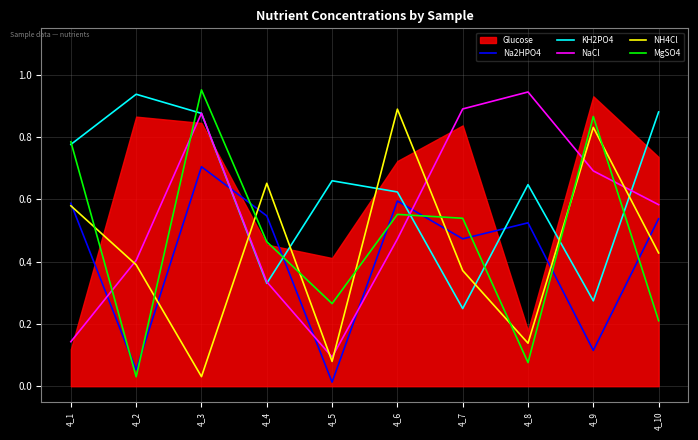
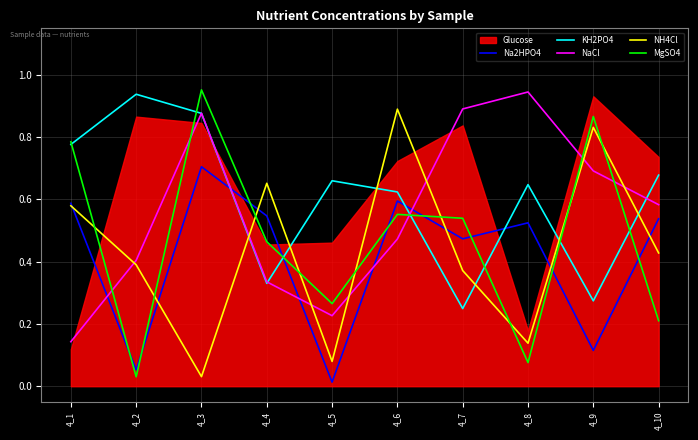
  {
    "Glucose": {
      "4_1": 0.12,
      "4_2": 0.87,
      "4_3": 0.85,
      "4_4": 0.46,
-     "4_5": 0.41,
+     "4_5": 0.46,
      "4_6": 0.72,
      "4_7": 0.84,
      "4_8": 0.18,
      "4_9": 0.93,
      "4_10": 0.74
    },
    "Na2HPO4": {
      "4_2": 0.05,
      "4_3": 0.71,
      "4_4": 0.55,
      "4_5": 0.01,
      "4_6": 0.60,
      "4_7": 0.47,
      "4_8": 0.53,
      "4_9": 0.11,
      "4_10": 0.54
    },
    "KH2PO4": {
      "4_1": 0.78,
      "4_2": 0.94,
      "4_5": 0.66,
      "4_6": 0.62,
      "4_7": 0.25,
      "4_8": 0.65,
      "4_9": 0.27,
-     "4_10": 0.88
+     "4_10": 0.68
    },
    "NaCl": {
      "4_1": 0.14,
      "4_2": 0.40,
-     "4_5": 0.09,
+     "4_5": 0.23,
      "4_6": 0.47,
      "4_7": 0.89,
      "4_8": 0.95,
      "4_9": 0.69,
      "4_10": 0.58
    },
    "NH4Cl": {
      "4_2": 0.39,
      "4_3": 0.03,
      "4_4": 0.65,
      "4_5": 0.08,
      "4_6": 0.89,
      "4_7": 0.37,
      "4_8": 0.14,
      "4_9": 0.83,
      "4_10": 0.43
    },
    "MgSO4": {
      "4_1": 0.79,
      "4_2": 0.03,
      "4_3": 0.95,
      "4_4": 0.46,
      "4_5": 0.27,
      "4_6": 0.55,
      "4_7": 0.54,
      "4_8": 0.08,
      "4_9": 0.87,
      "4_10": 0.21
    }
  }
